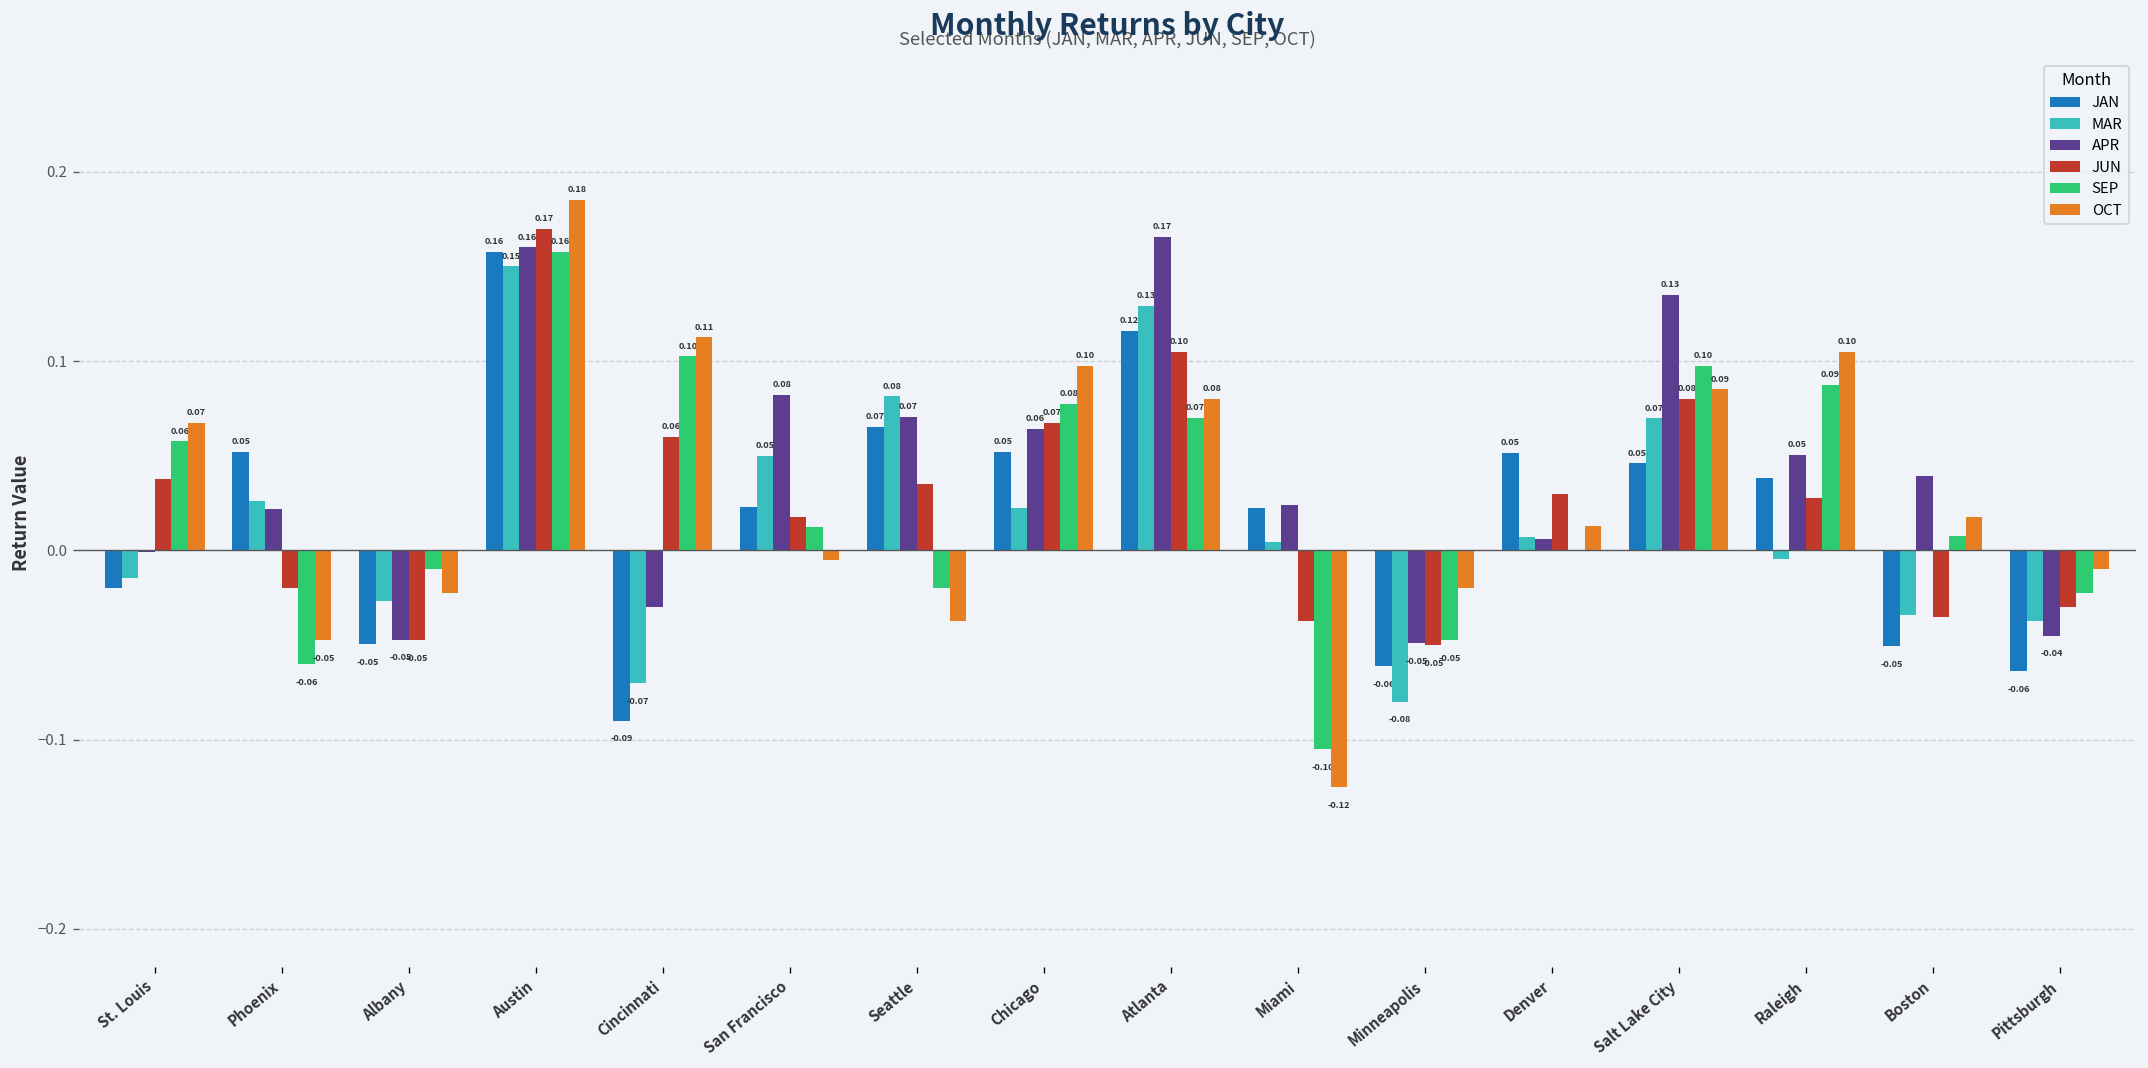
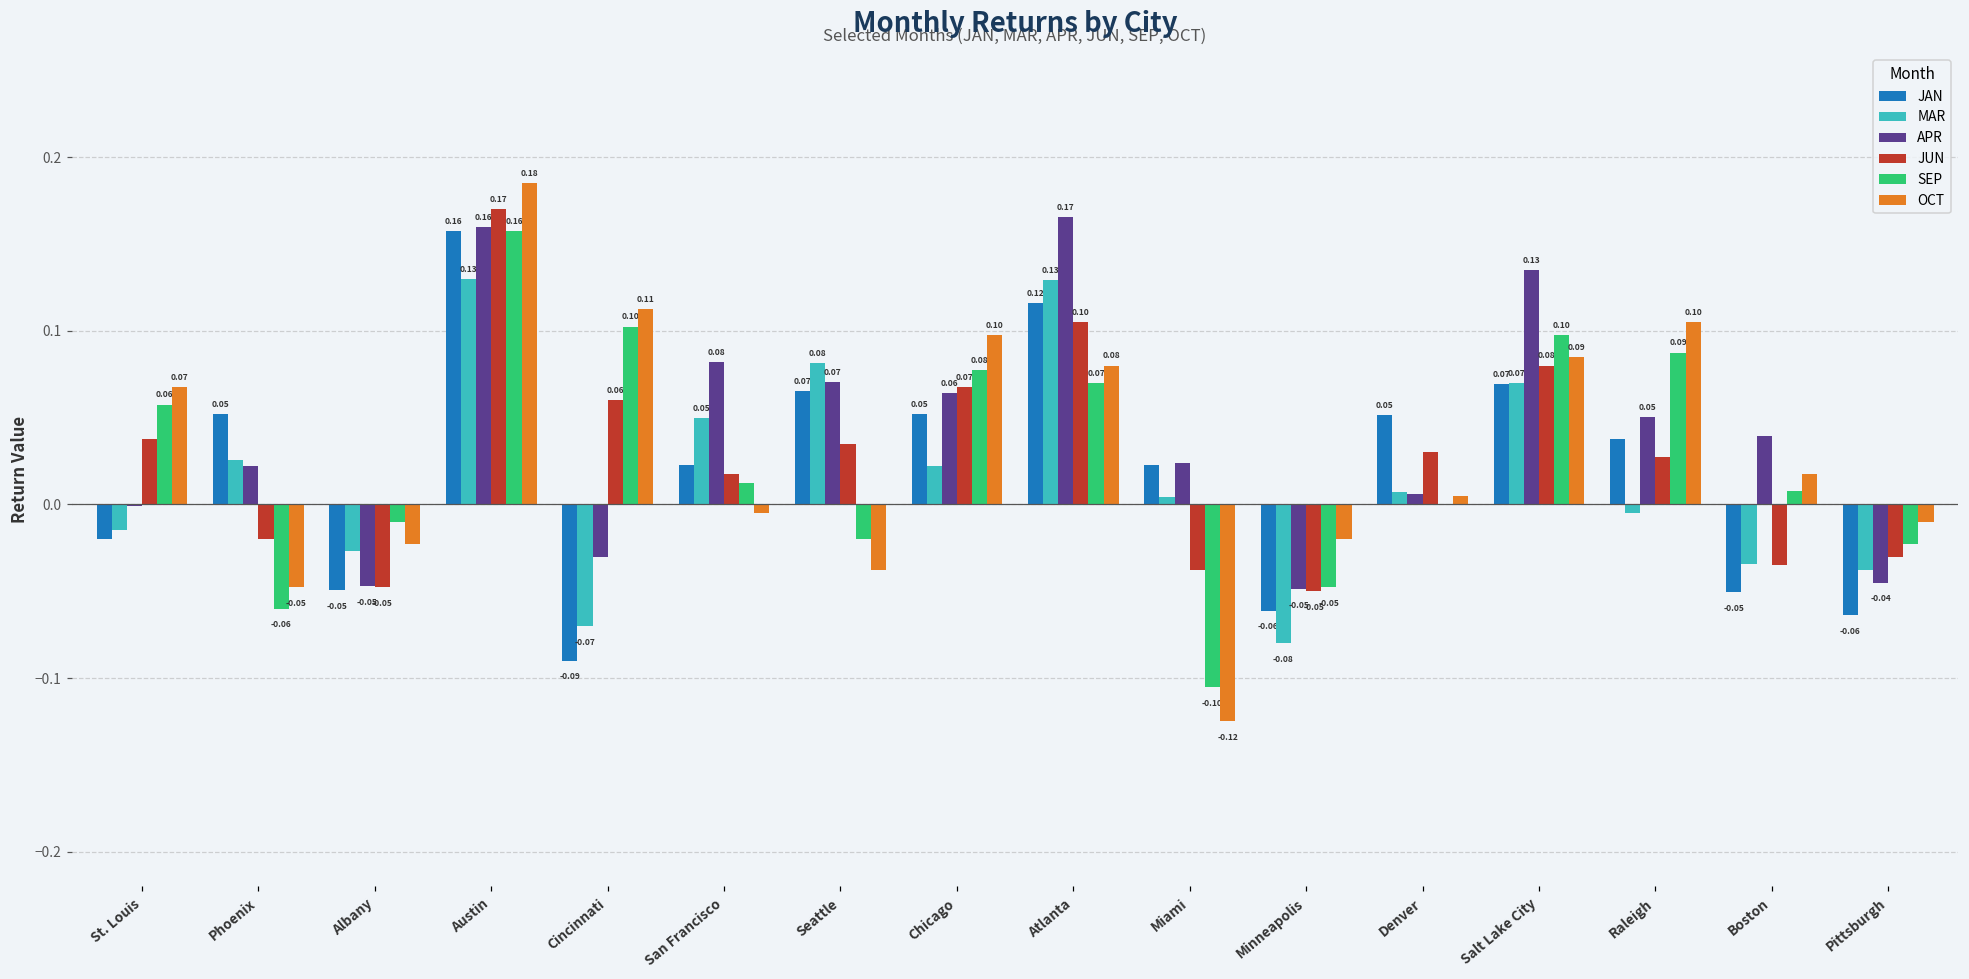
  {
    "JAN": {
      "Phoenix": 0.05,
      "Albany": -0.05,
      "Austin": 0.16,
      "Cincinnati": -0.09,
      "Seattle": 0.07,
      "Chicago": 0.05,
      "Atlanta": 0.12,
      "Minneapolis": -0.06,
      "Denver": 0.05,
-     "Salt Lake City": 0.05,
+     "Salt Lake City": 0.07,
      "Boston": -0.05,
      "Pittsburgh": -0.06
    },
    "MAR": {
-     "Austin": 0.15,
+     "Austin": 0.13,
      "Cincinnati": -0.07,
      "San Francisco": 0.05,
      "Seattle": 0.08,
      "Atlanta": 0.13,
      "Minneapolis": -0.08,
      "Salt Lake City": 0.07
    },
    "APR": {
      "Austin": 0.16,
      "San Francisco": 0.08,
      "Seattle": 0.07,
      "Chicago": 0.06,
      "Atlanta": 0.17,
      "Salt Lake City": 0.13,
      "Raleigh": 0.05,
      "Pittsburgh": -0.04
    },
    "JUN": {
      "Austin": 0.17,
      "Cincinnati": 0.06,
      "Chicago": 0.07,
      "Atlanta": 0.10,
      "Salt Lake City": 0.08
    },
    "SEP": {
      "St. Louis": 0.06,
      "Phoenix": -0.06,
      "Austin": 0.16,
      "Cincinnati": 0.10,
      "Chicago": 0.08,
      "Atlanta": 0.07,
      "Miami": -0.10,
      "Salt Lake City": 0.10,
      "Raleigh": 0.09
    },
    "OCT": {
      "Albany": -0.023,
      "San Francisco": -0.005,
      "Seattle": -0.038,
      "Minneapolis": -0.020,
-     "Denver": 0.013,
+     "Denver": 0.005,
      "Boston": 0.018,
      "Pittsburgh": -0.010
    }
  }
